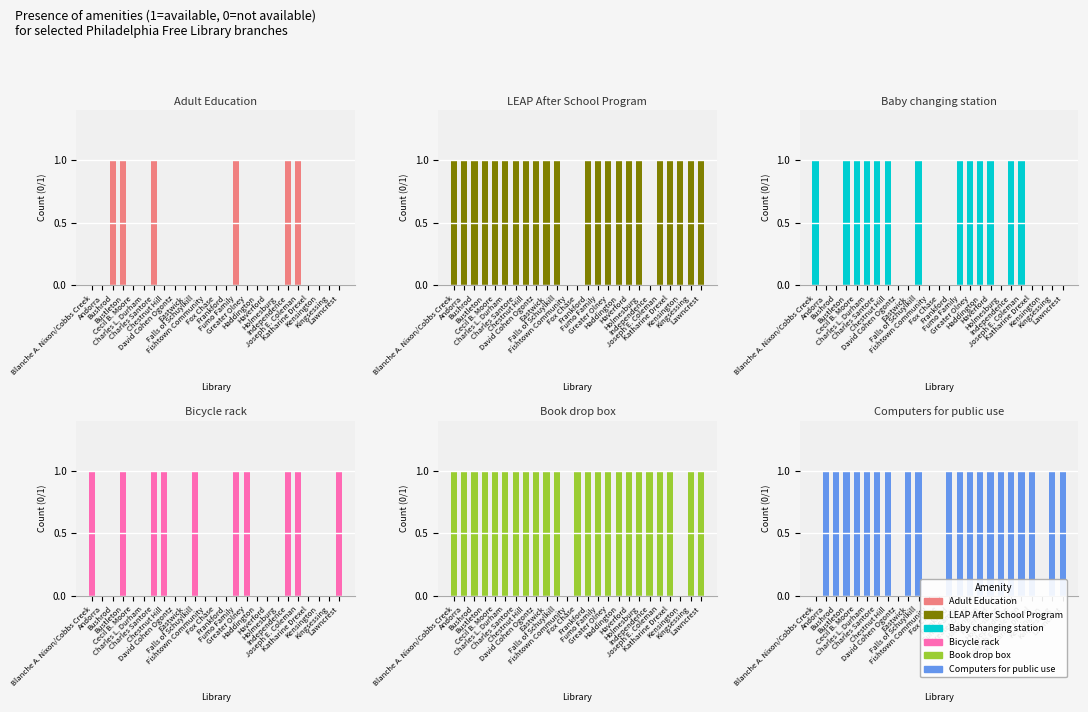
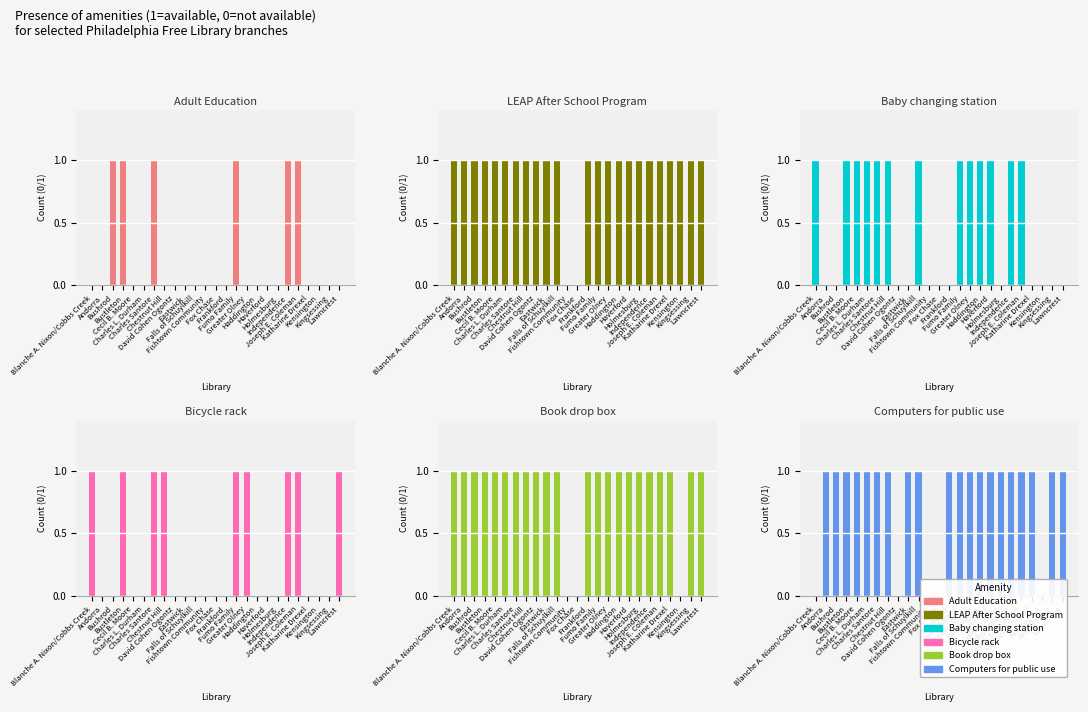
  {
    "Adult Education": {
      "Blanche A. Nixon/Cobbs Creek": 0.00,
      "Andorra": 0.00,
      "Bushrod": 1.00,
      "Bustleton": 1.00,
      "Cecil B. Moore": 0.00,
      "Charles L. Durham": 0.00,
      "Charles Santore": 1.00,
      "Chestnut Hill": 0.00,
      "David Cohen Ogontz": 0.00,
      "Eastwick": 0.00,
      "Falls of Schuylkill": 0.00,
      "Fishtown Community": 0.00,
      "Fox Chase": 0.00,
      "Frankford": 0.00,
      "Fumo Family": 1.00,
      "Greater Olney": 0.00,
      "Haddington": 0.00,
      "Haverford": 0.00,
      "Holmesburg": 0.00,
      "Independence": 1.00,
      "Joseph E. Coleman": 1.00,
      "Katharine Drexel": 0.00,
      "Kensington": 0.00,
      "Kingsessing": 0.00,
      "Lawncrest": 0.00
    },
    "LEAP After School Program": {
      "Blanche A. Nixon/Cobbs Creek": 1,
      "Andorra": 1,
      "Bushrod": 1,
      "Bustleton": 1,
      "Cecil B. Moore": 1,
      "Charles L. Durham": 1,
      "Charles Santore": 1,
      "Chestnut Hill": 1,
      "David Cohen Ogontz": 1,
      "Eastwick": 1,
      "Falls of Schuylkill": 1,
      "Fishtown Community": 0,
      "Fox Chase": 0,
      "Frankford": 1,
      "Fumo Family": 1,
      "Greater Olney": 1,
      "Haddington": 1,
      "Haverford": 1,
      "Holmesburg": 1,
-     "Independence": 0,
+     "Independence": 1,
      "Joseph E. Coleman": 1,
      "Katharine Drexel": 1,
      "Kensington": 1,
      "Kingsessing": 1,
      "Lawncrest": 1
    },
    "Baby changing station": {
      "Blanche A. Nixon/Cobbs Creek": 1.00,
      "Andorra": 0.00,
      "Bushrod": 0.00,
      "Bustleton": 1.00,
      "Cecil B. Moore": 1.00,
      "Charles L. Durham": 1.00,
      "Charles Santore": 1.00,
      "Chestnut Hill": 1.00,
      "David Cohen Ogontz": 0.00,
      "Eastwick": 0.00,
      "Falls of Schuylkill": 1.00,
      "Fishtown Community": 0.00,
      "Fox Chase": 0.00,
      "Frankford": 0.00,
      "Fumo Family": 1.00,
      "Greater Olney": 1.00,
      "Haddington": 1.00,
      "Haverford": 1.00,
      "Holmesburg": 0.00,
      "Independence": 1.00,
      "Joseph E. Coleman": 1.00,
      "Katharine Drexel": 0.00,
      "Kensington": 0.00,
      "Kingsessing": 0.00,
      "Lawncrest": 0.00
    },
    "Bicycle rack": {
      "Blanche A. Nixon/Cobbs Creek": 1,
      "Andorra": 0,
      "Bushrod": 0,
      "Bustleton": 1,
      "Cecil B. Moore": 0,
      "Charles L. Durham": 0,
      "Charles Santore": 1,
      "Chestnut Hill": 1,
      "David Cohen Ogontz": 0,
      "Eastwick": 0,
-     "Falls of Schuylkill": 1,
+     "Falls of Schuylkill": 0,
      "Fishtown Community": 0,
      "Fox Chase": 0,
      "Frankford": 0,
      "Fumo Family": 1,
      "Greater Olney": 1,
      "Haddington": 0,
      "Haverford": 0,
      "Holmesburg": 0,
      "Independence": 1,
      "Joseph E. Coleman": 1,
      "Katharine Drexel": 0,
      "Kensington": 0,
      "Kingsessing": 0,
      "Lawncrest": 1
    },
    "Book drop box": {
      "Blanche A. Nixon/Cobbs Creek": 1,
      "Andorra": 1,
      "Bushrod": 1,
      "Bustleton": 1,
      "Cecil B. Moore": 1,
      "Charles L. Durham": 1,
      "Charles Santore": 1,
      "Chestnut Hill": 1,
      "David Cohen Ogontz": 1,
      "Eastwick": 1,
      "Falls of Schuylkill": 1,
      "Fishtown Community": 0,
-     "Fox Chase": 1,
+     "Fox Chase": 0,
      "Frankford": 1,
      "Fumo Family": 1,
      "Greater Olney": 1,
      "Haddington": 1,
      "Haverford": 1,
      "Holmesburg": 1,
      "Independence": 1,
      "Joseph E. Coleman": 1,
      "Katharine Drexel": 1,
      "Kensington": 0,
      "Kingsessing": 1,
      "Lawncrest": 1
    },
    "Computers for public use": {
      "Blanche A. Nixon/Cobbs Creek": 0.00,
      "Andorra": 1.00,
      "Bushrod": 1.00,
      "Bustleton": 1.00,
      "Cecil B. Moore": 1.00,
      "Charles L. Durham": 1.00,
      "Charles Santore": 1.00,
      "Chestnut Hill": 1.00,
      "David Cohen Ogontz": 0.00,
      "Eastwick": 1.00,
      "Falls of Schuylkill": 1.00,
      "Frankford": 1.00,
      "Fumo Family": 1.00,
      "Greater Olney": 1.00,
      "Haddington": 1.00,
      "Haverford": 1.00,
      "Holmesburg": 1.00,
      "Independence": 1.00,
      "Joseph E. Coleman": 1.00,
      "Katharine Drexel": 1.00,
      "Kingsessing": 1.00,
      "Lawncrest": 1.00
    }
  }
